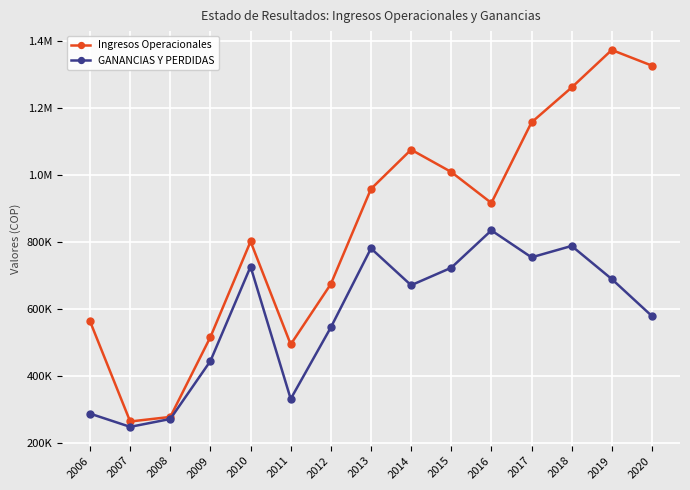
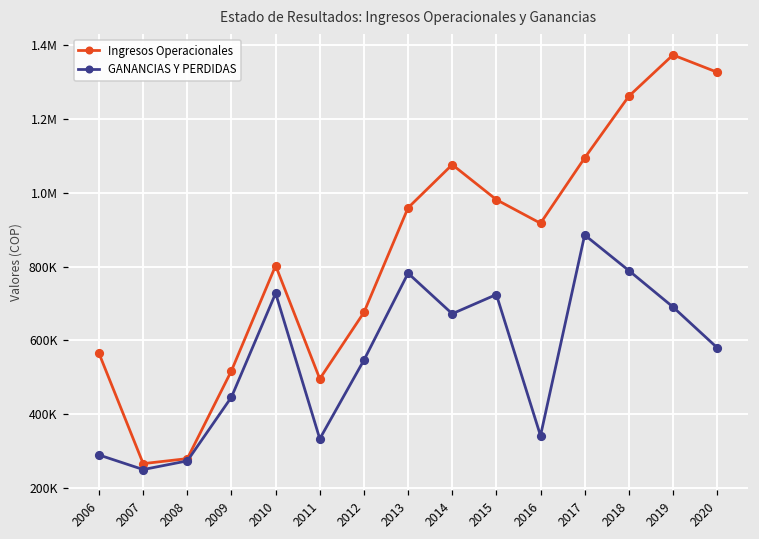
  {
    "Ingresos Operacionales": {
      "2006": 560000,
      "2007": 270000,
      "2009": 520000,
      "2010": 800000,
      "2011": 500000,
      "2012": 680000,
      "2013": 960000,
      "2014": 1080000,
-     "2015": 1010000,
+     "2015": 980000,
      "2016": 920000,
-     "2017": 1160000,
+     "2017": 1090000,
      "2018": 1260000,
      "2019": 1370000,
      "2020": 1330000
    },
    "GANANCIAS Y PERDIDAS": {
      "2006": 290000,
      "2007": 250000,
      "2009": 450000,
      "2010": 730000,
      "2011": 330000,
      "2012": 550000,
      "2013": 780000,
      "2014": 670000,
      "2015": 720000,
-     "2016": 840000,
-     "2017": 760000,
+     "2016": 340000,
+     "2017": 890000,
      "2018": 790000,
      "2019": 690000,
      "2020": 580000
    }
  }
